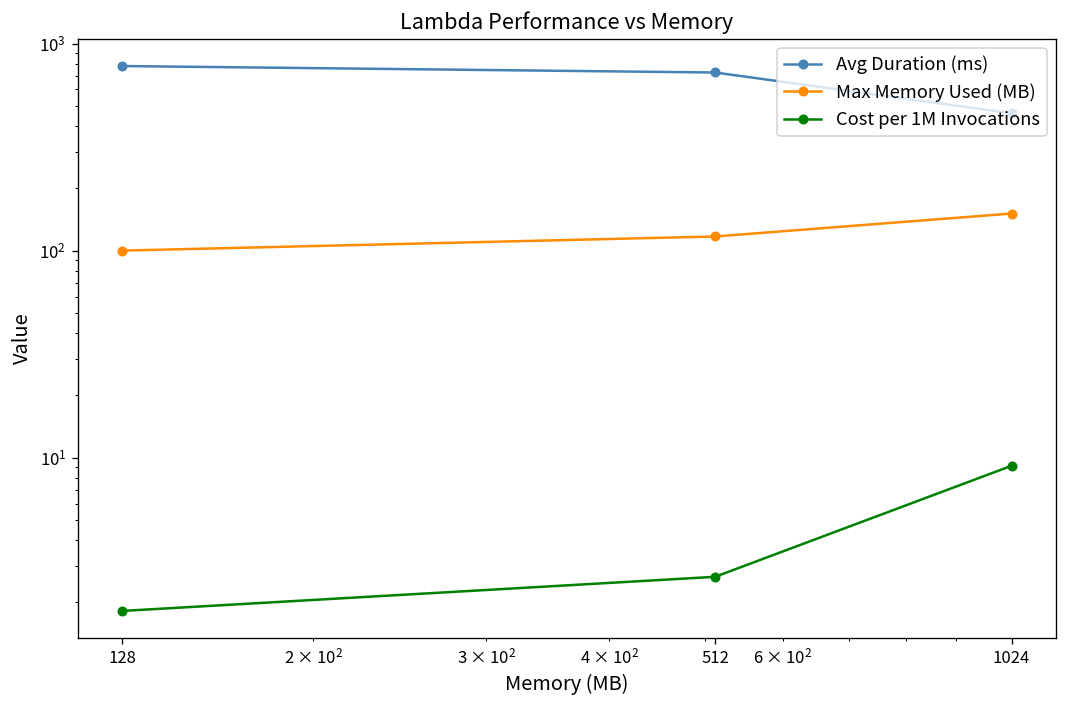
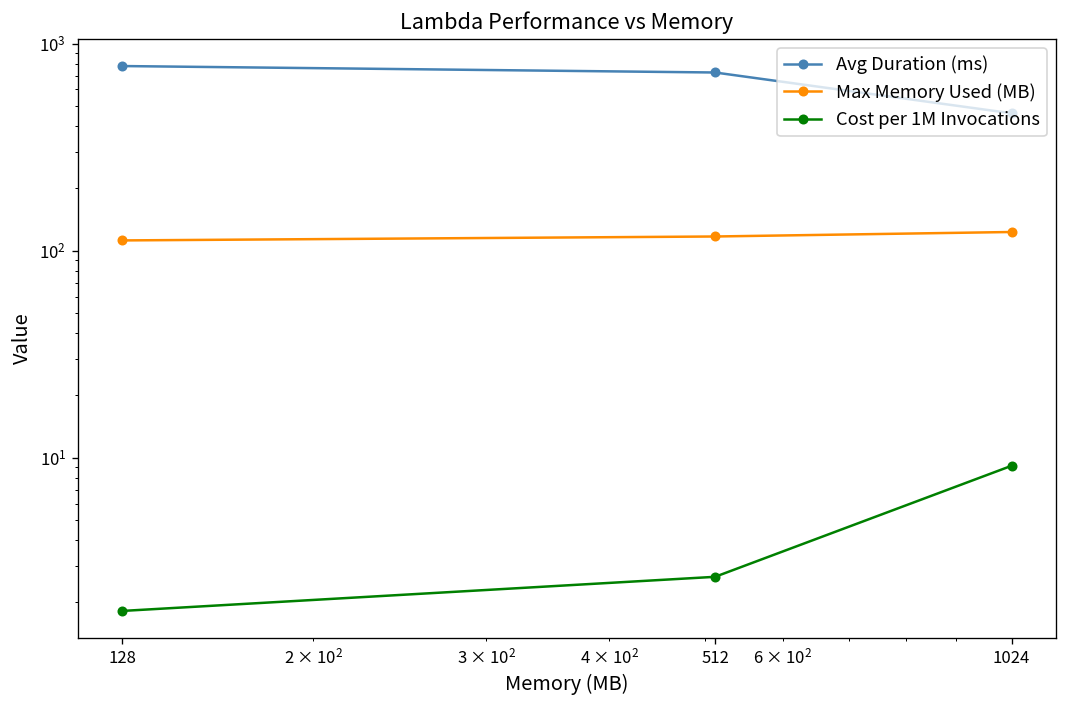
  {
    "Avg Duration (ms)": {
      "128": 800,
      "512": 720
    },
    "Max Memory Used (MB)": {
-     "128": 100,
+     "128": 110,
      "512": 120,
-     "1024": 150
+     "1024": 120
    },
    "Cost per 1M Invocations": {
      "128": 1.8,
      "512": 2.7,
      "1024": 9
    }
  }
